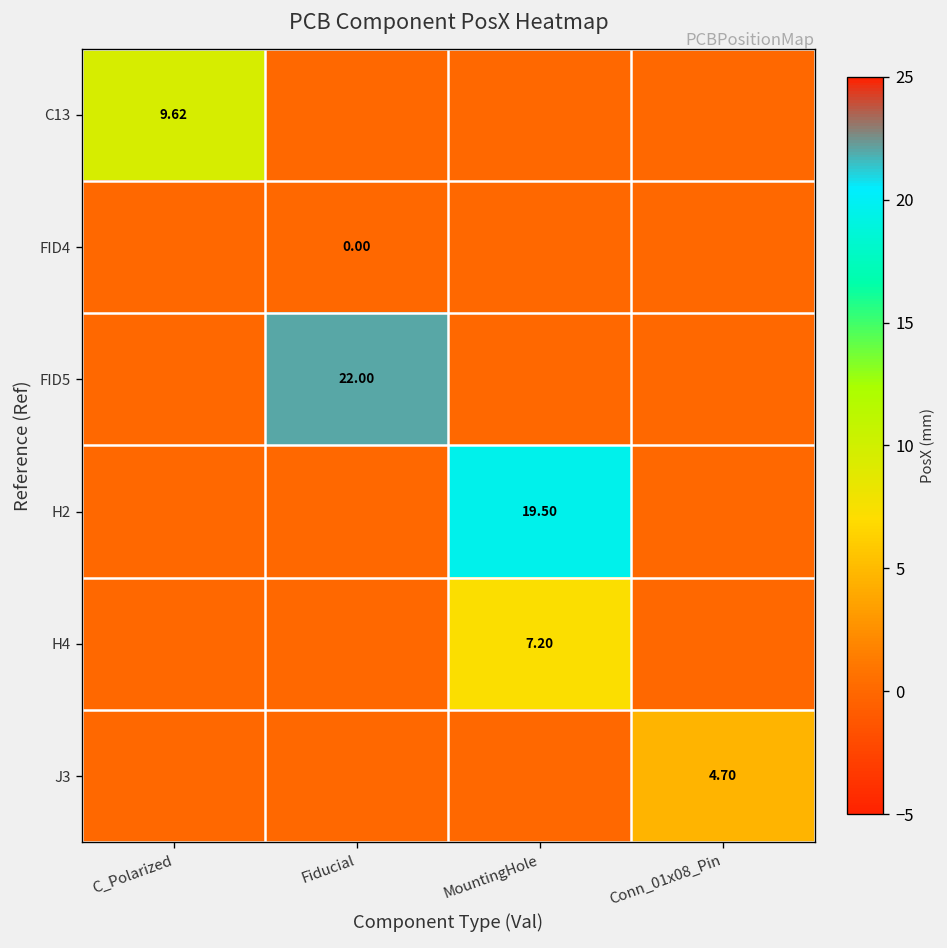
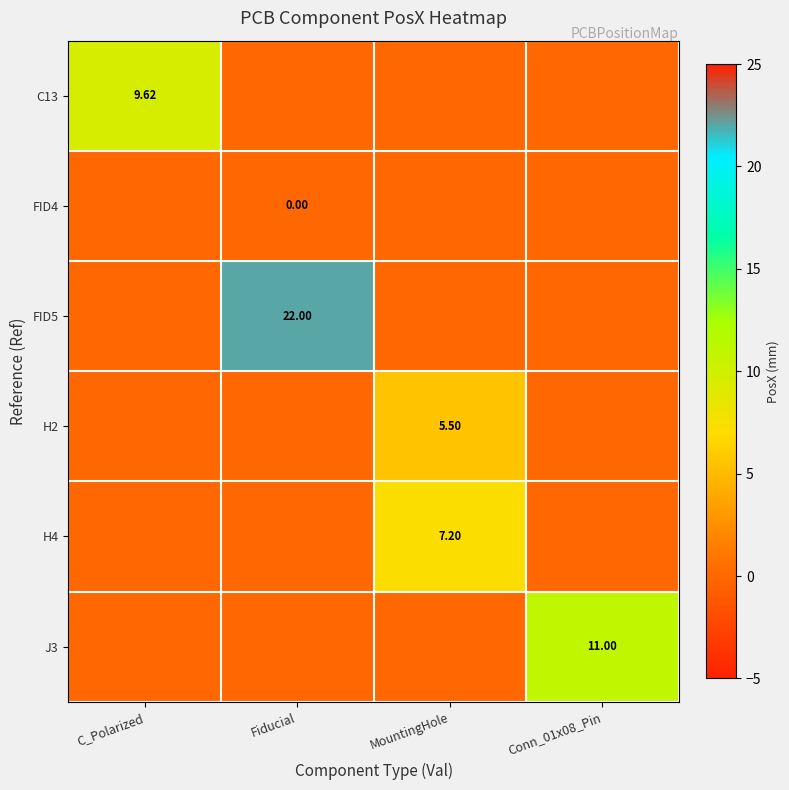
  {
    "C13": {
      "C_Polarized": 9.62
    },
    "FID4": {
      "Fiducial": 0.00
    },
    "FID5": {
      "Fiducial": 22.00
    },
    "H2": {
-     "MountingHole": 19.50
+     "MountingHole": 5.50
    },
    "H4": {
      "MountingHole": 7.20
    },
    "J3": {
-     "Conn_01x08_Pin": 4.70
+     "Conn_01x08_Pin": 11.00
    }
  }
